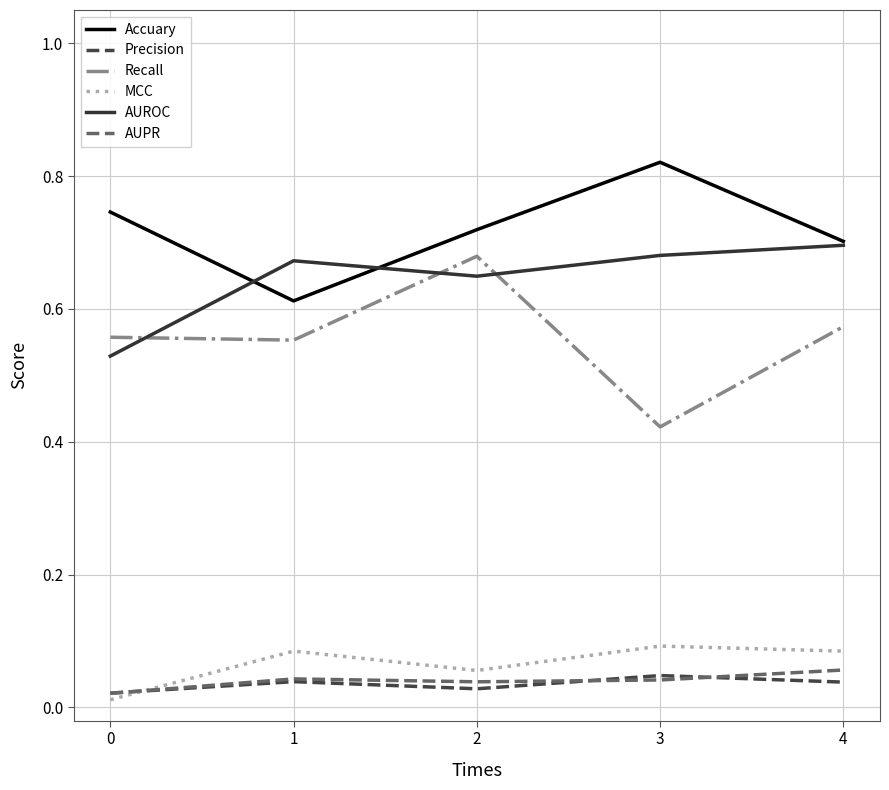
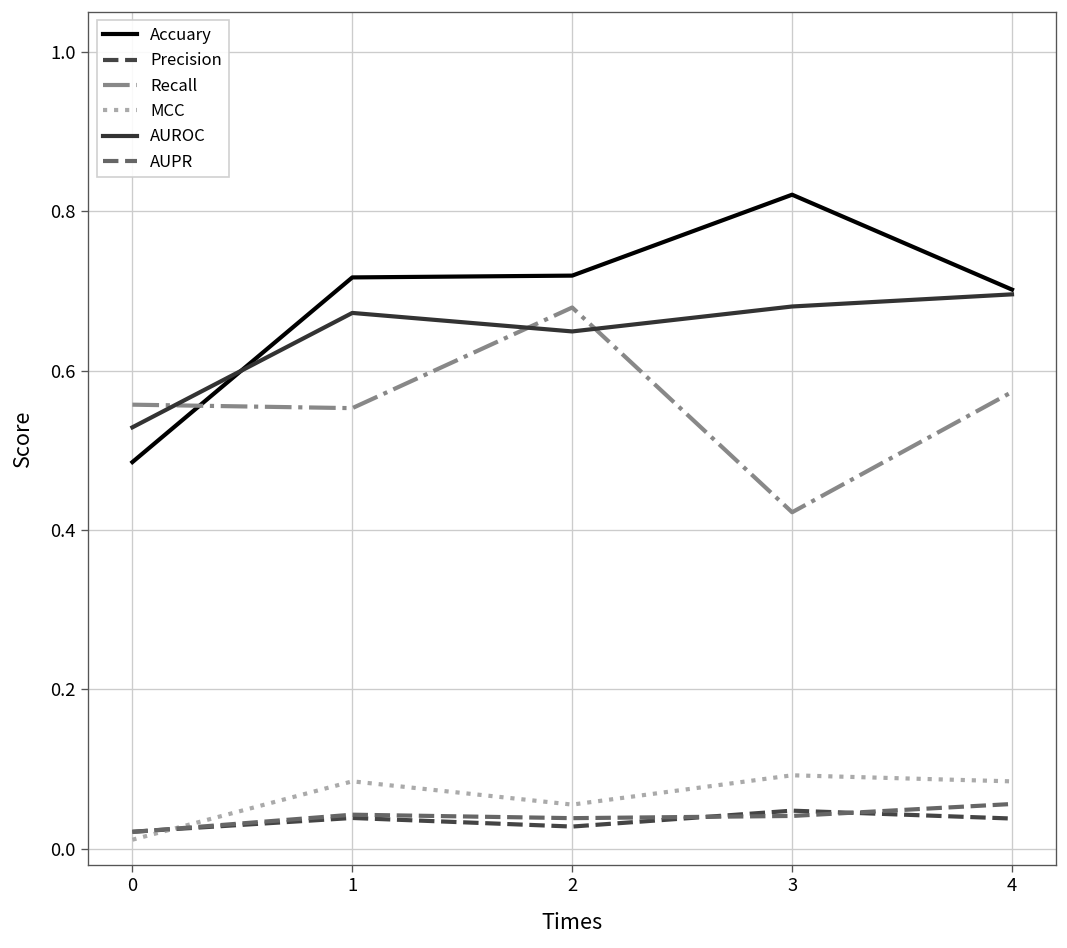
  {
    "Accuary": {
-     "0": 0.75,
-     "1": 0.61,
+     "0": 0.49,
+     "1": 0.72,
      "2": 0.72,
      "3": 0.82,
      "4": 0.70
    }
  }
